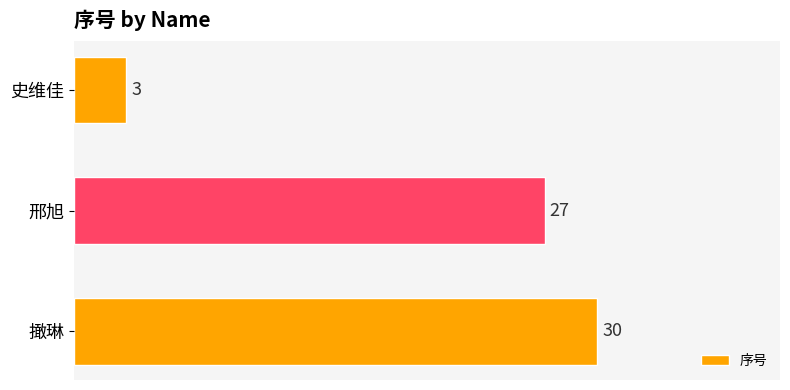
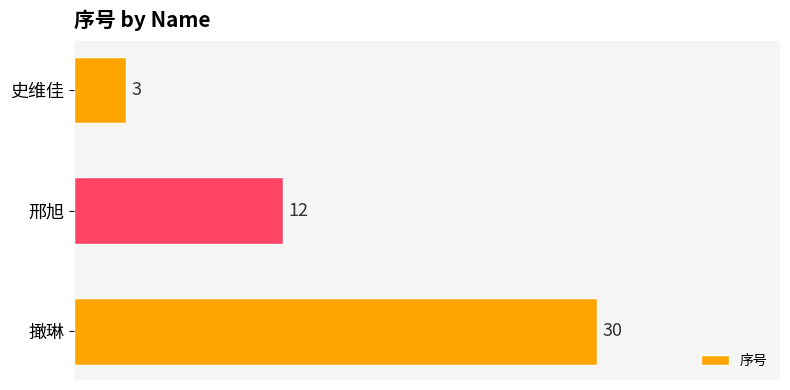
  {
    "史维佳": 3,
-   "邢旭": 27,
+   "邢旭": 12,
    "撖琳": 30
  }
